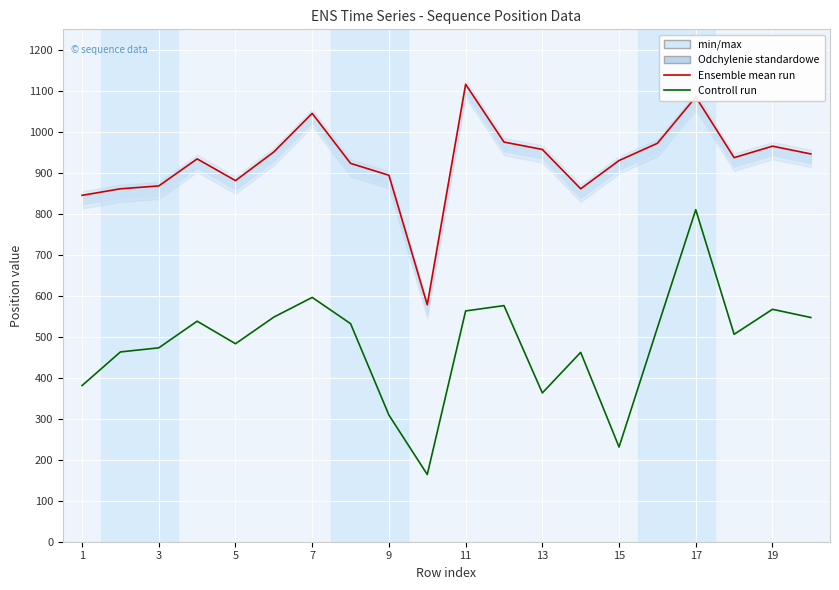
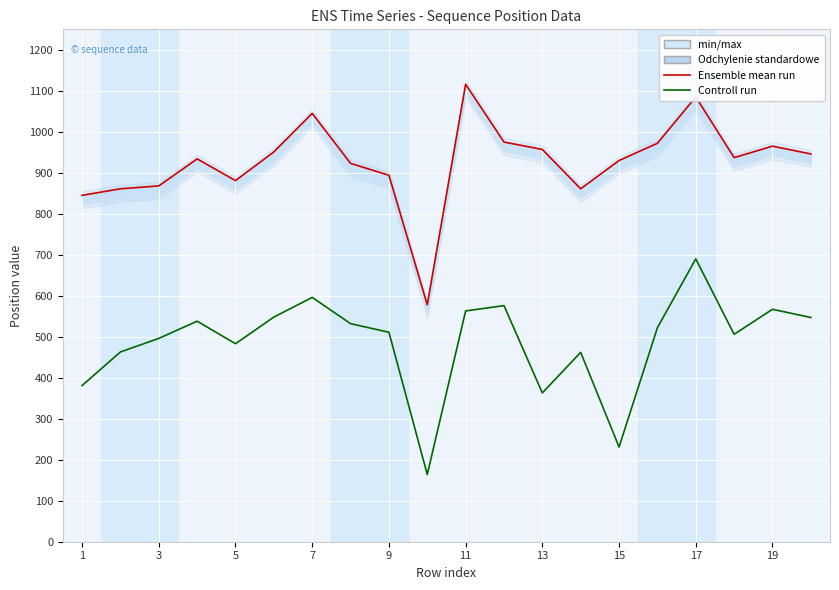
  {
    "Controll run": {
      "1": 380,
-     "3": 470,
+     "3": 500,
      "5": 480,
      "7": 600,
-     "9": 310,
+     "9": 510,
      "11": 560,
      "13": 360,
      "15": 230,
-     "17": 810,
+     "17": 690,
      "19": 570
    }
  }
